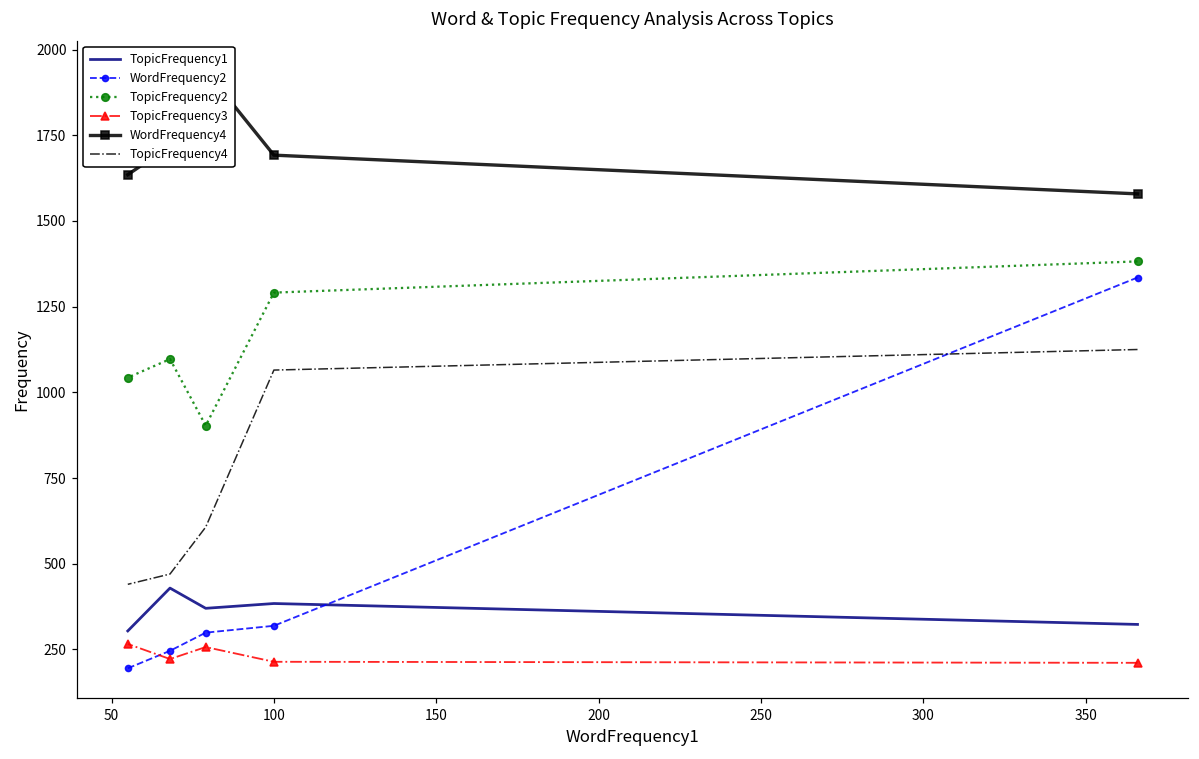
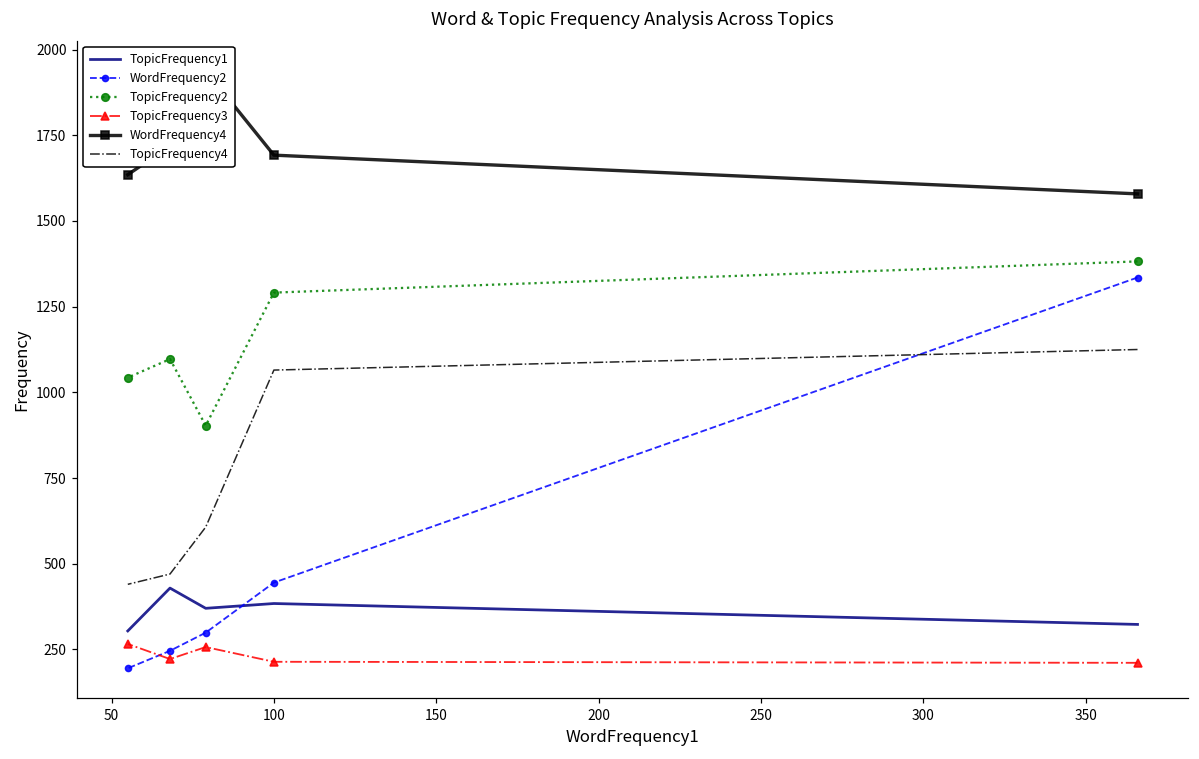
  {
    "TopicFrequency1": {
      "100": 380
    },
    "WordFrequency2": {
-     "100": 320
+     "100": 450
    },
    "TopicFrequency2": {
      "100": 1290
    },
    "TopicFrequency3": {
      "100": 210
    }
  }
